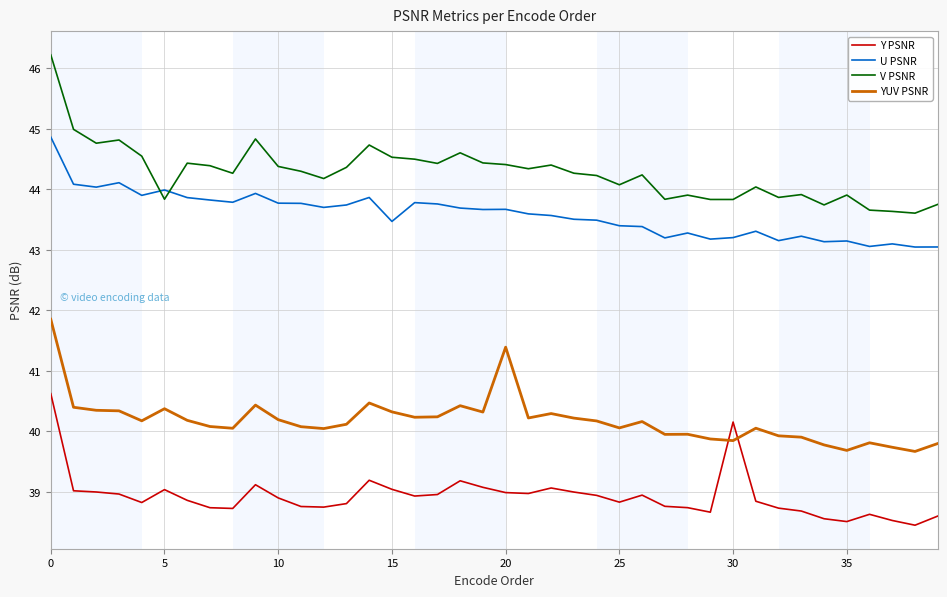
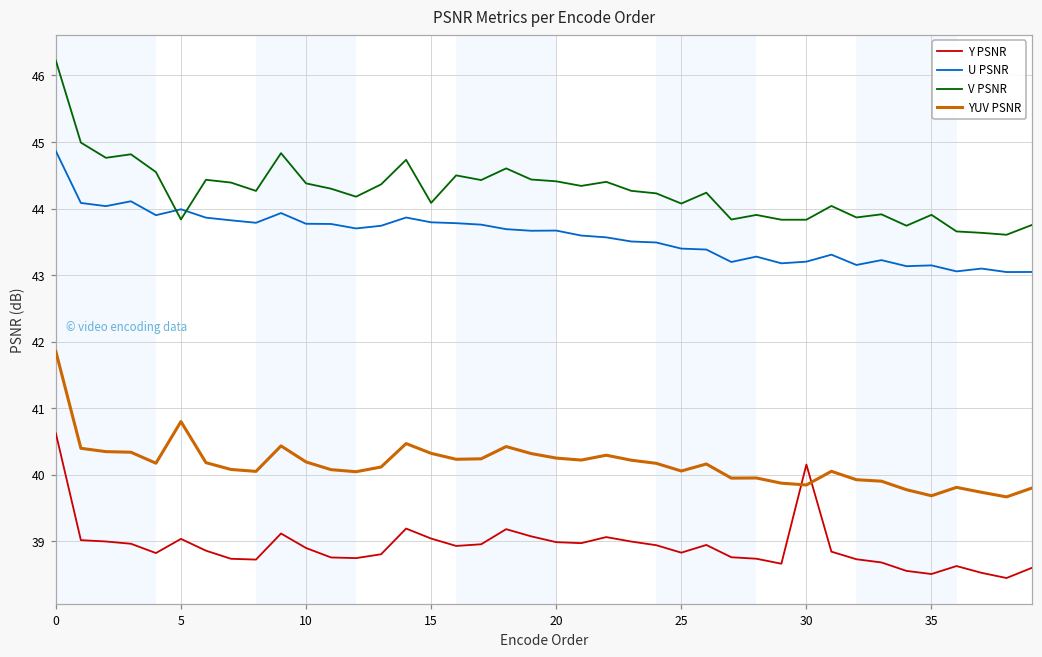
  {
    "Y PSNR": {
      "0": 40.6,
      "5": 39.0,
      "10": 38.9,
      "15": 39.0,
      "20": 39.0,
      "25": 38.8,
      "30": 40.2,
      "35": 38.5
    },
    "U PSNR": {
      "0": 44.9,
      "5": 44.0,
      "10": 43.8,
-     "15": 43.5,
+     "15": 43.8,
      "20": 43.7,
      "25": 43.4,
      "30": 43.2,
      "35": 43.1
    },
    "V PSNR": {
      "0": 46.2,
      "5": 43.8,
      "10": 44.4,
-     "15": 44.5,
+     "15": 44.1,
      "20": 44.4,
      "25": 44.1,
      "30": 43.8,
      "35": 43.9
    },
    "YUV PSNR": {
      "0": 41.9,
-     "5": 40.4,
+     "5": 40.8,
      "10": 40.2,
      "15": 40.3,
-     "20": 41.4,
+     "20": 40.3,
      "25": 40.1,
      "30": 39.8,
      "35": 39.7
    }
  }
